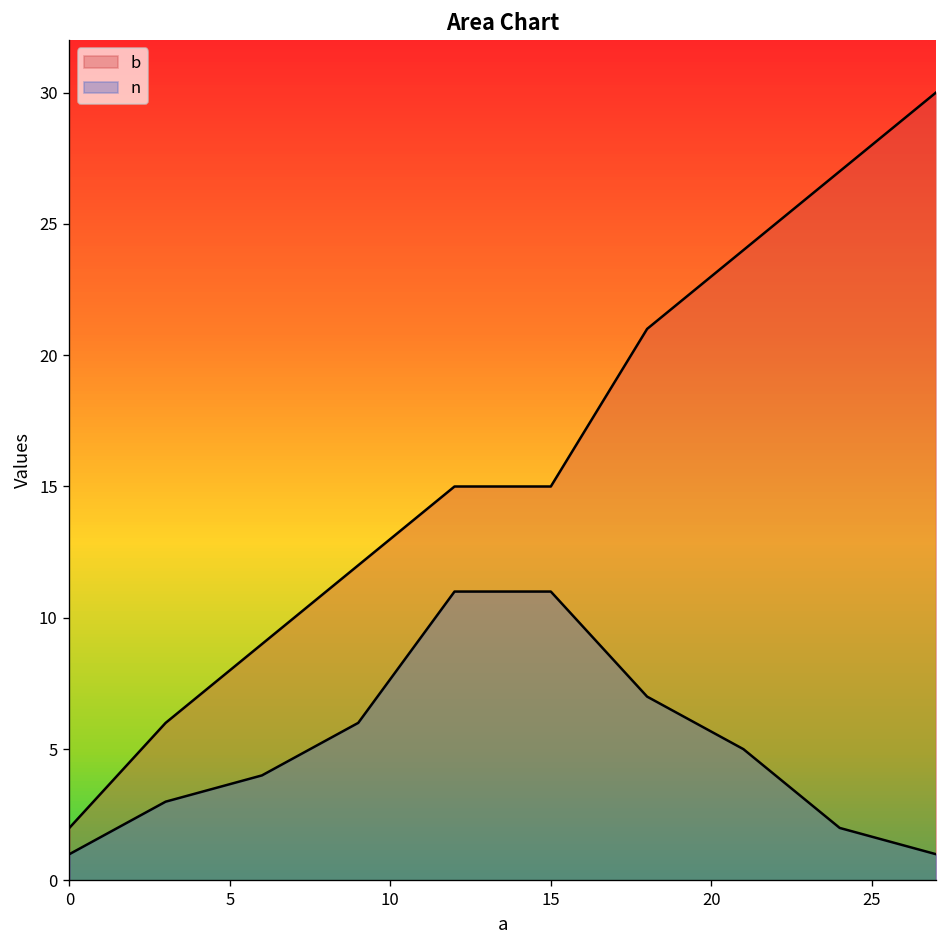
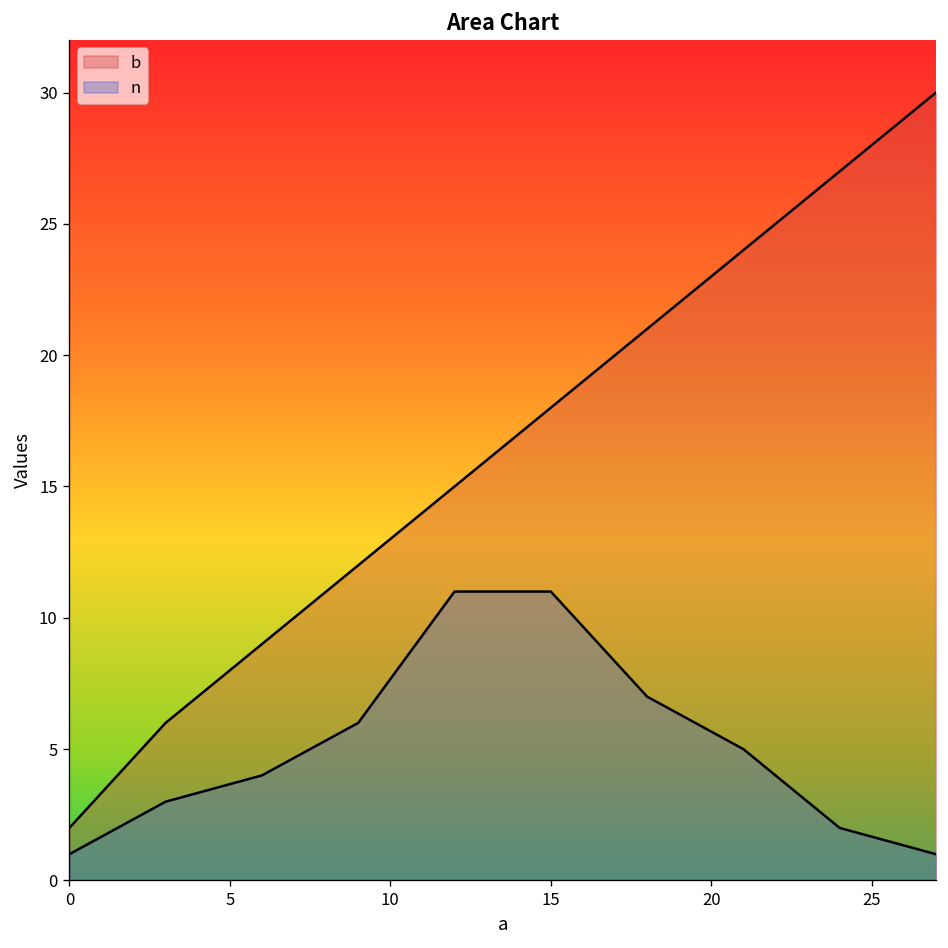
  {
    "b": {
      "0": 2,
-     "15": 15
+     "15": 18
    },
    "n": {
      "0": 1,
      "15": 11
    }
  }
